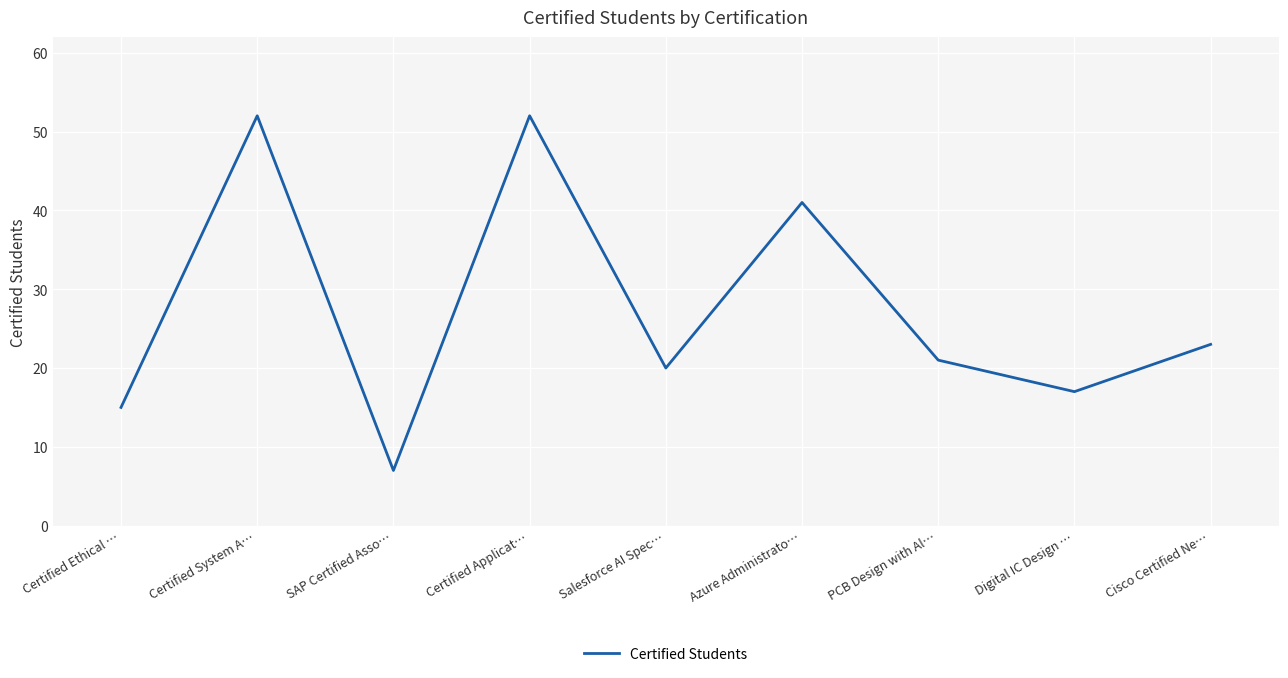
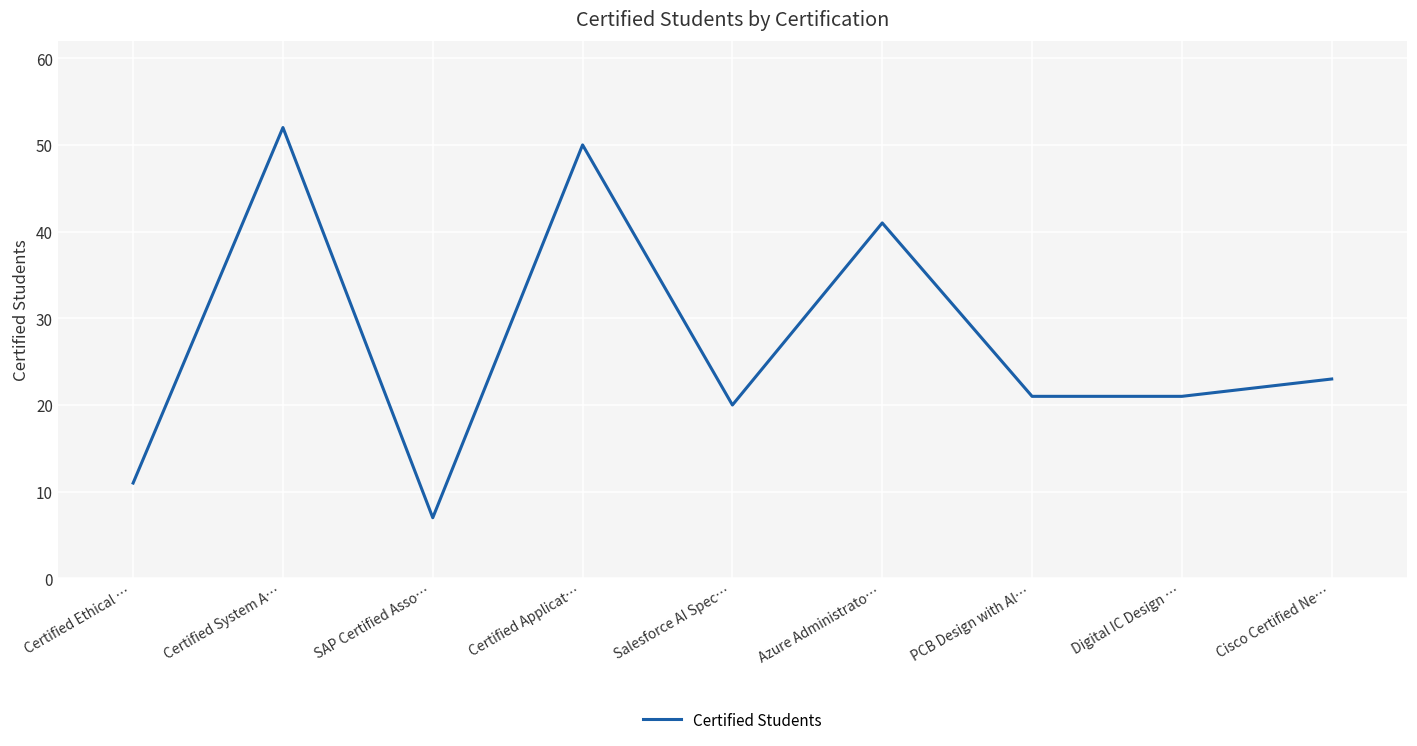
  {
-   "Certified Ethical …": 15,
+   "Certified Ethical …": 11,
    "Certified System A…": 52,
    "SAP Certified Asso…": 7,
-   "Certified Applicat…": 52,
+   "Certified Applicat…": 50,
    "Salesforce AI Spec…": 20,
    "Azure Administrato…": 41,
    "PCB Design with Al…": 21,
-   "Digital IC Design …": 17,
+   "Digital IC Design …": 21,
    "Cisco Certified Ne…": 23
  }
